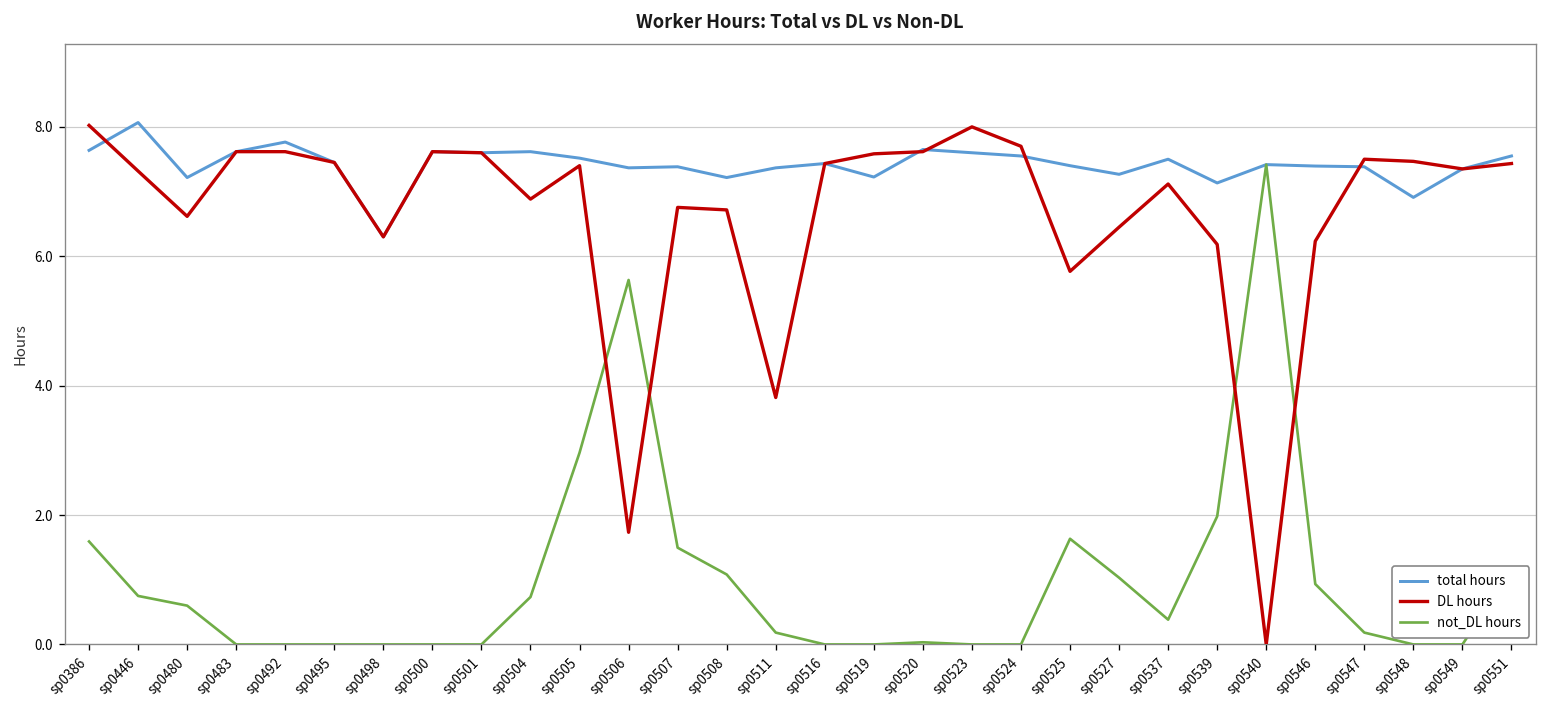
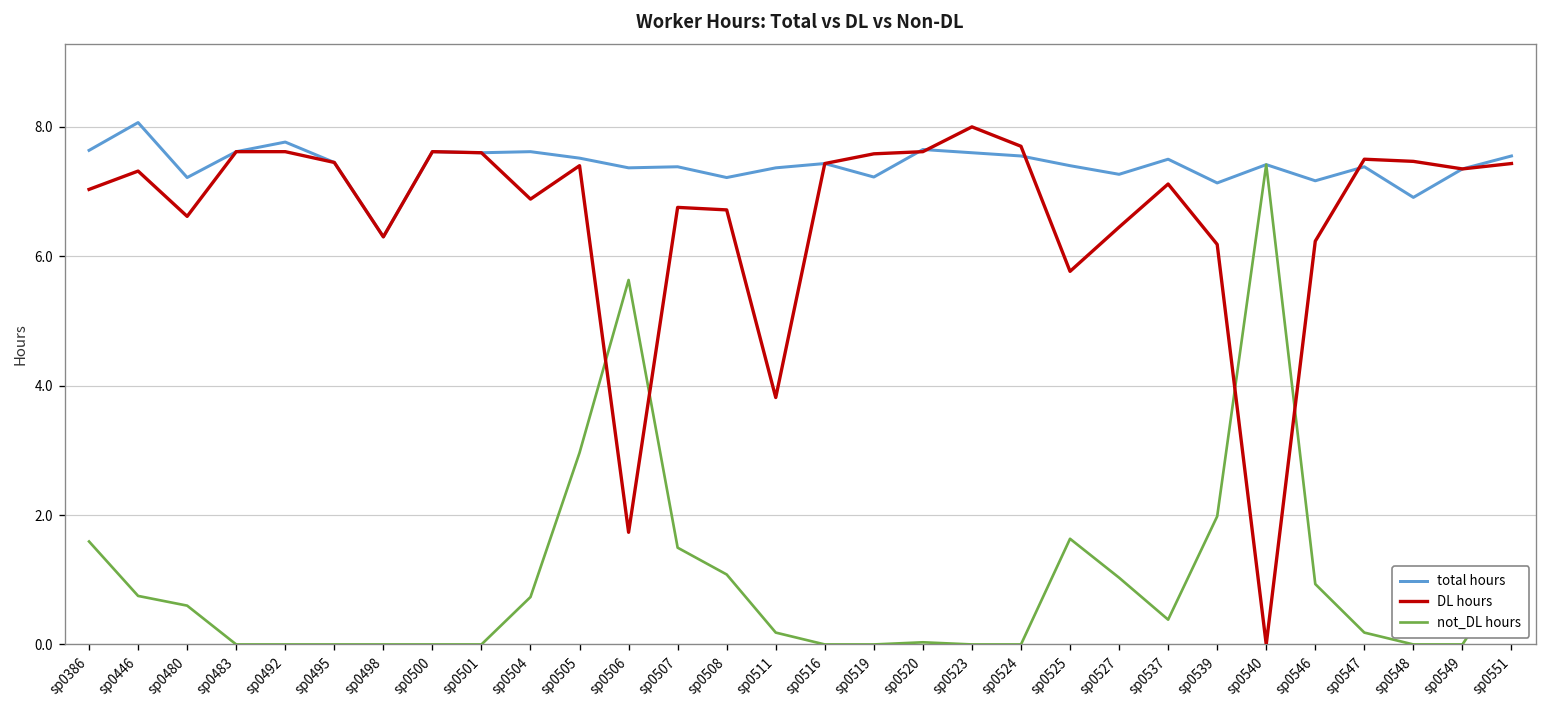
  {
    "total hours": {
      "sp0386": 7.6,
      "sp0446": 8.1,
      "sp0480": 7.2,
      "sp0492": 7.8,
      "sp0504": 7.6,
      "sp0505": 7.5,
      "sp0506": 7.4,
      "sp0507": 7.4,
      "sp0508": 7.2,
      "sp0511": 7.4,
      "sp0519": 7.2,
      "sp0523": 7.6,
      "sp0524": 7.6,
      "sp0525": 7.4,
      "sp0527": 7.3,
      "sp0537": 7.5,
      "sp0539": 7.1,
-     "sp0546": 7.4,
+     "sp0546": 7.2,
      "sp0547": 7.4,
      "sp0548": 6.9,
      "sp0551": 7.5
    },
    "DL hours": {
-     "sp0386": 8.0,
+     "sp0386": 7.0,
      "sp0446": 7.3,
      "sp0480": 6.6,
      "sp0492": 7.6,
      "sp0504": 6.9,
      "sp0505": 7.4,
      "sp0506": 1.7,
      "sp0507": 6.8,
      "sp0508": 6.7,
      "sp0511": 3.8,
      "sp0519": 7.6,
      "sp0523": 8.0,
      "sp0524": 7.7,
      "sp0525": 5.8,
      "sp0527": 6.5,
      "sp0537": 7.1,
      "sp0539": 6.2,
      "sp0540": 0.0,
      "sp0546": 6.2,
      "sp0547": 7.5,
      "sp0548": 7.5,
      "sp0551": 7.4
    },
    "not_DL hours": {
      "sp0386": 1.6,
      "sp0446": 0.8,
      "sp0480": 0.6,
      "sp0483": 0.0,
      "sp0492": 0.0,
      "sp0495": 0.0,
      "sp0498": 0.0,
      "sp0500": 0.0,
      "sp0501": 0.0,
      "sp0504": 0.7,
      "sp0505": 3.0,
      "sp0506": 5.6,
      "sp0507": 1.5,
      "sp0508": 1.1,
      "sp0511": 0.2,
      "sp0516": 0.0,
      "sp0519": 0.0,
      "sp0520": 0.0,
      "sp0523": 0.0,
      "sp0524": 0.0,
      "sp0525": 1.6,
      "sp0527": 1.0,
      "sp0537": 0.4,
      "sp0539": 2.0,
      "sp0546": 0.9,
      "sp0547": 0.2,
      "sp0548": 0.0,
      "sp0549": 0.0,
      "sp0551": 1.1
    }
  }
